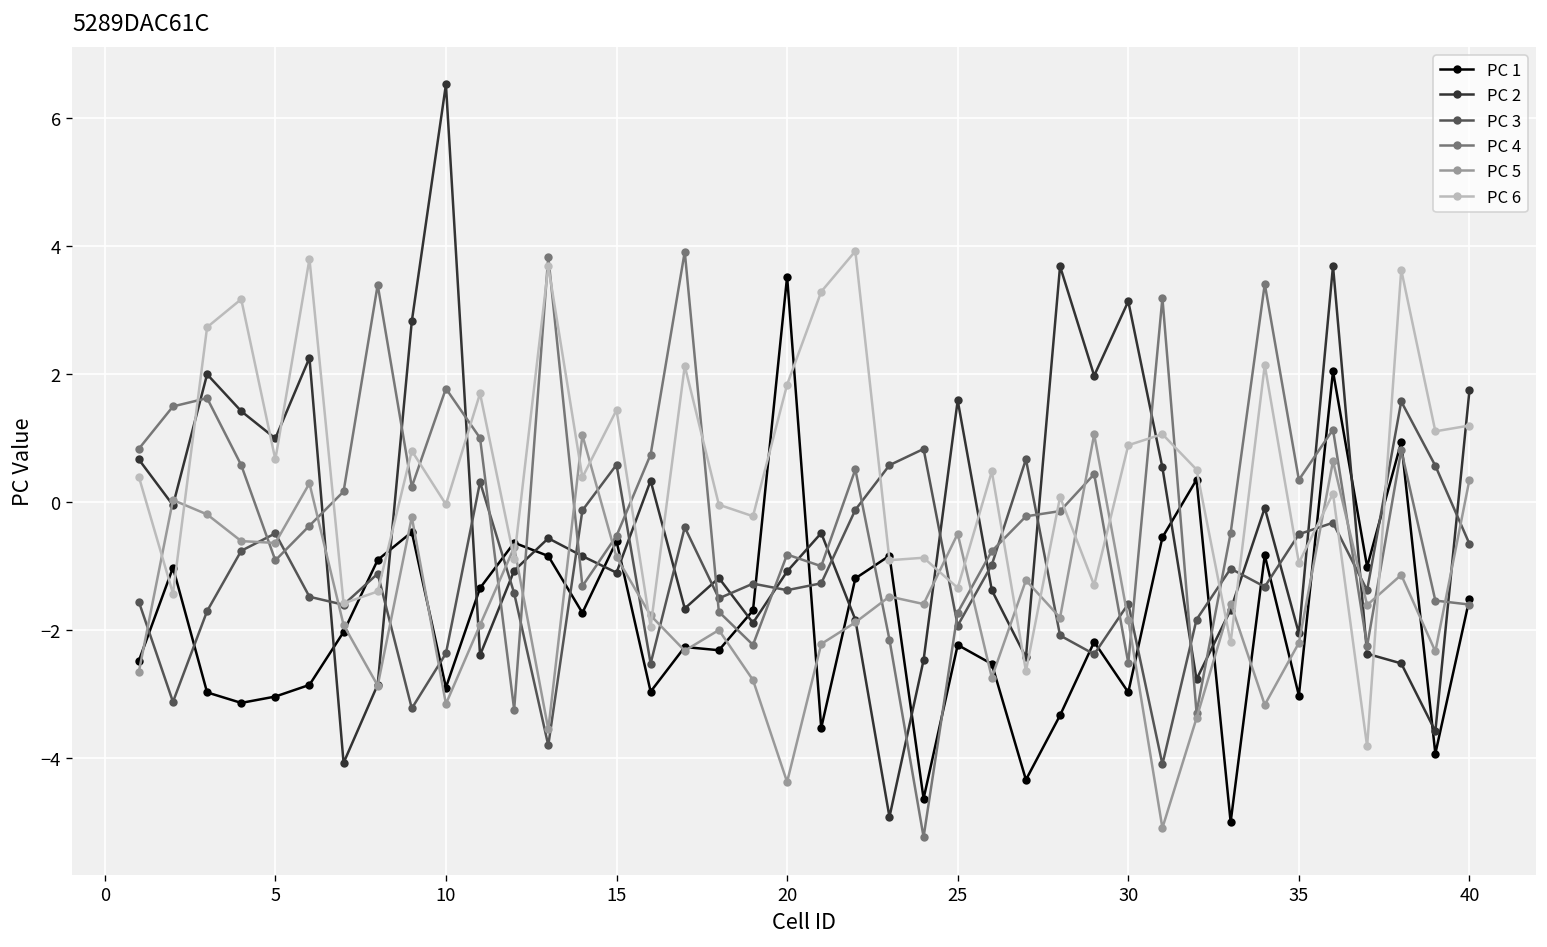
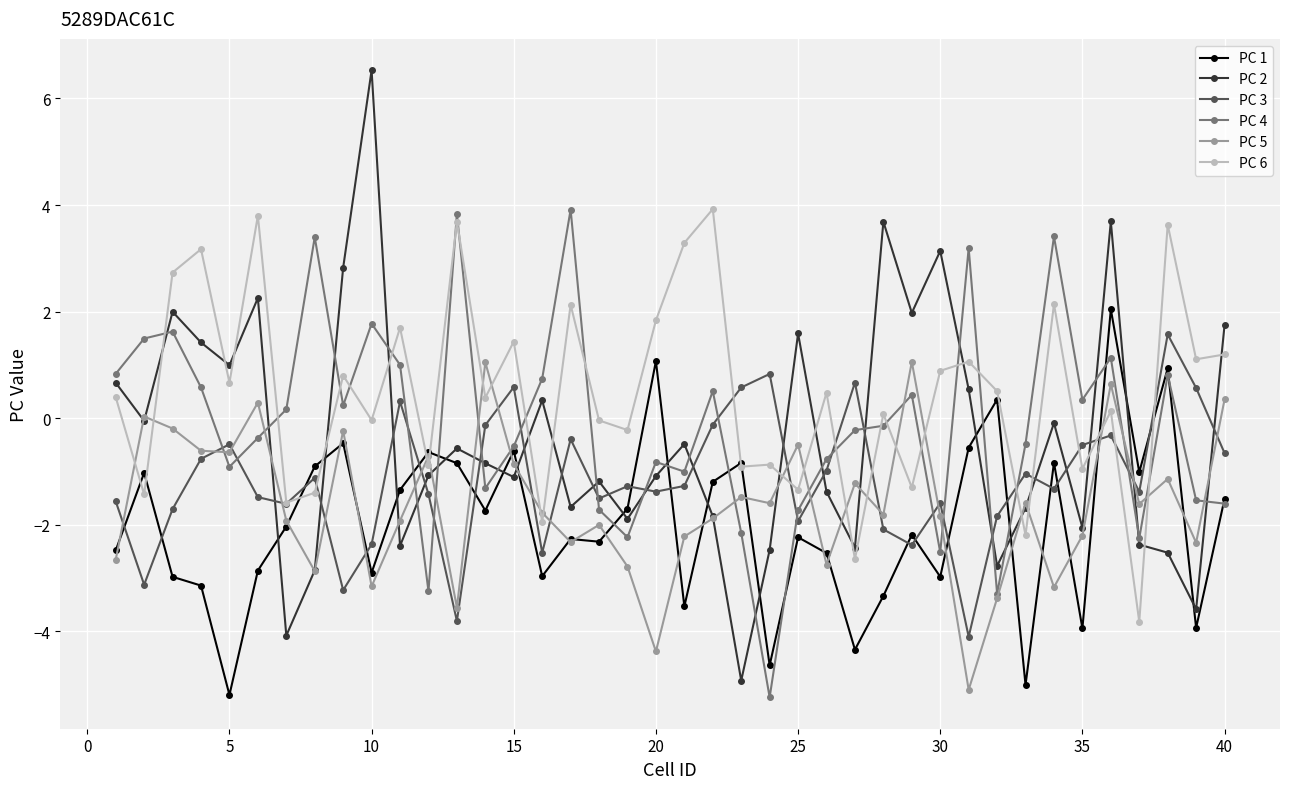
  {
    "PC 1": {
-     "5": -3.0,
+     "5": -5.2,
      "10": -2.9,
      "15": -0.6,
-     "20": 3.5,
+     "20": 1.1,
      "25": -2.2,
      "30": -3.0,
-     "35": -3.0,
+     "35": -3.9,
      "40": -1.5
    }
  }
